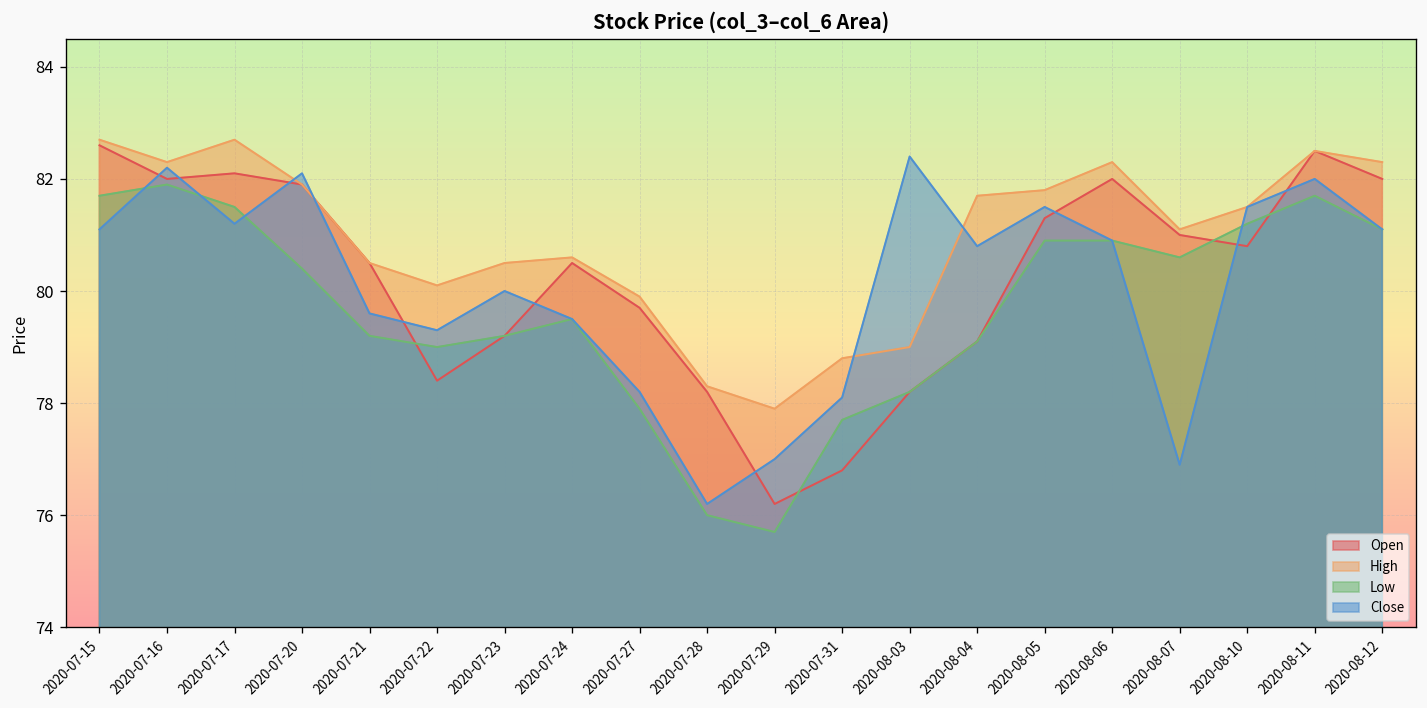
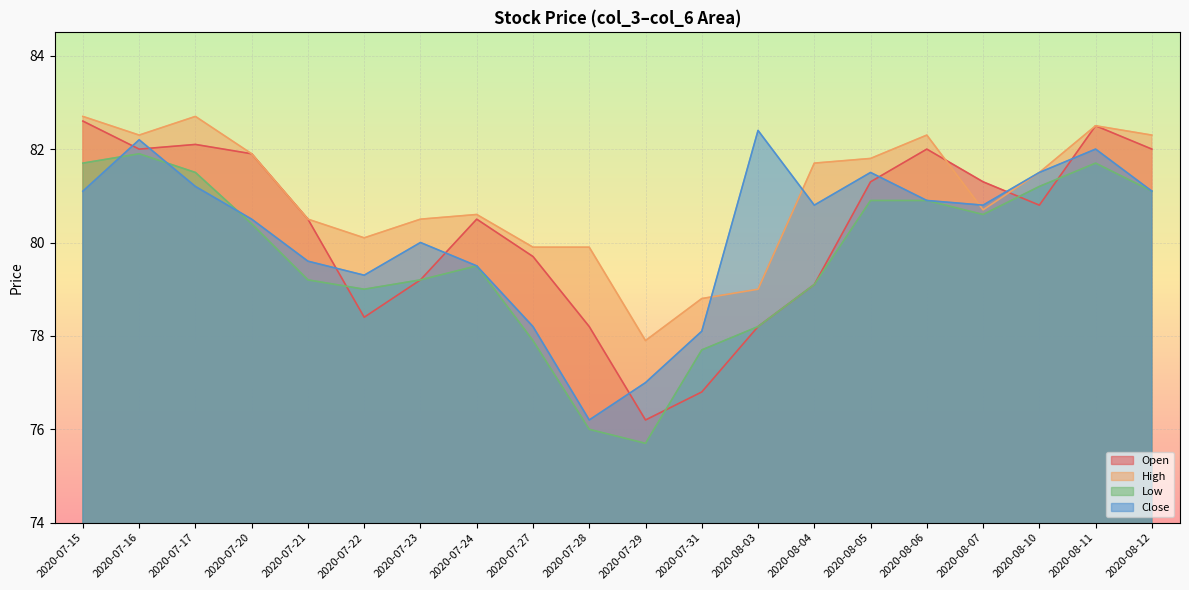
  {
    "Open": {
      "2020-07-15": 82.6,
      "2020-07-16": 82.0,
      "2020-07-17": 82.1,
      "2020-07-22": 78.4,
      "2020-07-24": 80.5,
      "2020-07-27": 79.7,
      "2020-07-28": 78.2,
      "2020-07-29": 76.2,
      "2020-07-31": 76.8,
      "2020-08-05": 81.3,
      "2020-08-06": 82.0,
-     "2020-08-07": 81.0,
+     "2020-08-07": 81.3,
      "2020-08-10": 80.8,
      "2020-08-12": 82.0
    },
    "High": {
      "2020-07-15": 82.7,
      "2020-07-16": 82.3,
      "2020-07-17": 82.7,
      "2020-07-22": 80.1,
      "2020-07-23": 80.5,
      "2020-07-24": 80.6,
      "2020-07-27": 79.9,
-     "2020-07-28": 78.3,
+     "2020-07-28": 79.9,
      "2020-07-29": 77.9,
      "2020-07-31": 78.8,
      "2020-08-03": 79.0,
      "2020-08-04": 81.7,
      "2020-08-05": 81.8,
      "2020-08-06": 82.3,
-     "2020-08-07": 81.1,
+     "2020-08-07": 80.7,
      "2020-08-12": 82.3
    },
    "Low": {
      "2020-07-15": 81.7,
      "2020-07-16": 81.9,
      "2020-07-17": 81.5,
      "2020-07-20": 80.4,
      "2020-07-21": 79.2,
      "2020-07-22": 79.0,
      "2020-07-27": 77.9,
      "2020-07-28": 76.0,
      "2020-07-29": 75.7,
      "2020-07-31": 77.7,
      "2020-08-05": 80.9,
      "2020-08-07": 80.6,
      "2020-08-10": 81.2,
      "2020-08-11": 81.7
    },
    "Close": {
      "2020-07-15": 81.1,
      "2020-07-16": 82.2,
      "2020-07-17": 81.2,
-     "2020-07-20": 82.1,
+     "2020-07-20": 80.5,
      "2020-07-21": 79.6,
      "2020-07-22": 79.3,
      "2020-07-23": 80.0,
      "2020-07-27": 78.2,
      "2020-07-28": 76.2,
      "2020-07-29": 77.0,
      "2020-07-31": 78.1,
      "2020-08-03": 82.4,
      "2020-08-04": 80.8,
      "2020-08-05": 81.5,
-     "2020-08-07": 76.9,
+     "2020-08-07": 80.8,
      "2020-08-11": 82.0
    }
  }
